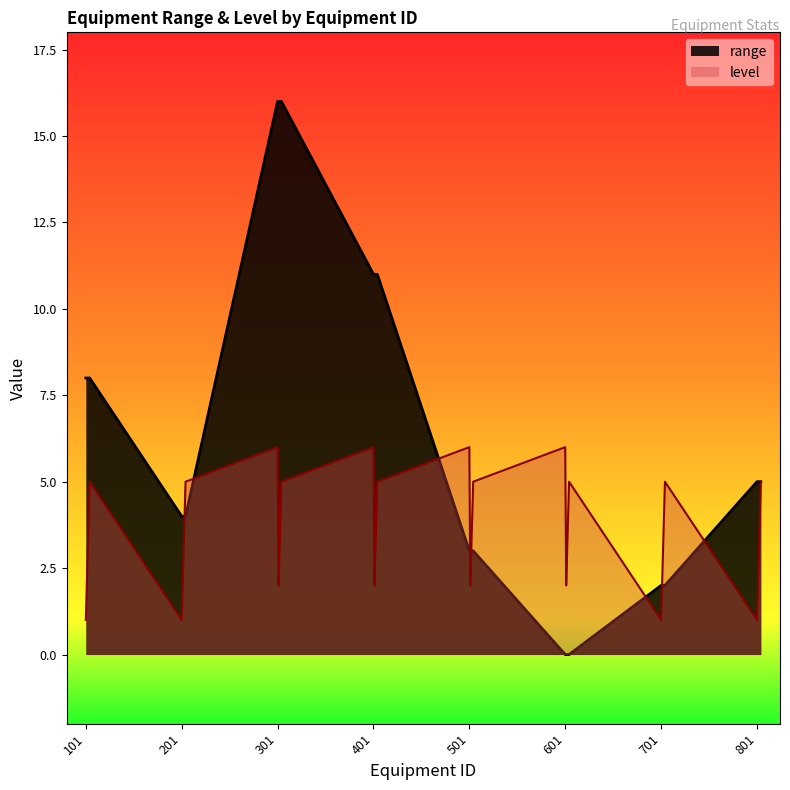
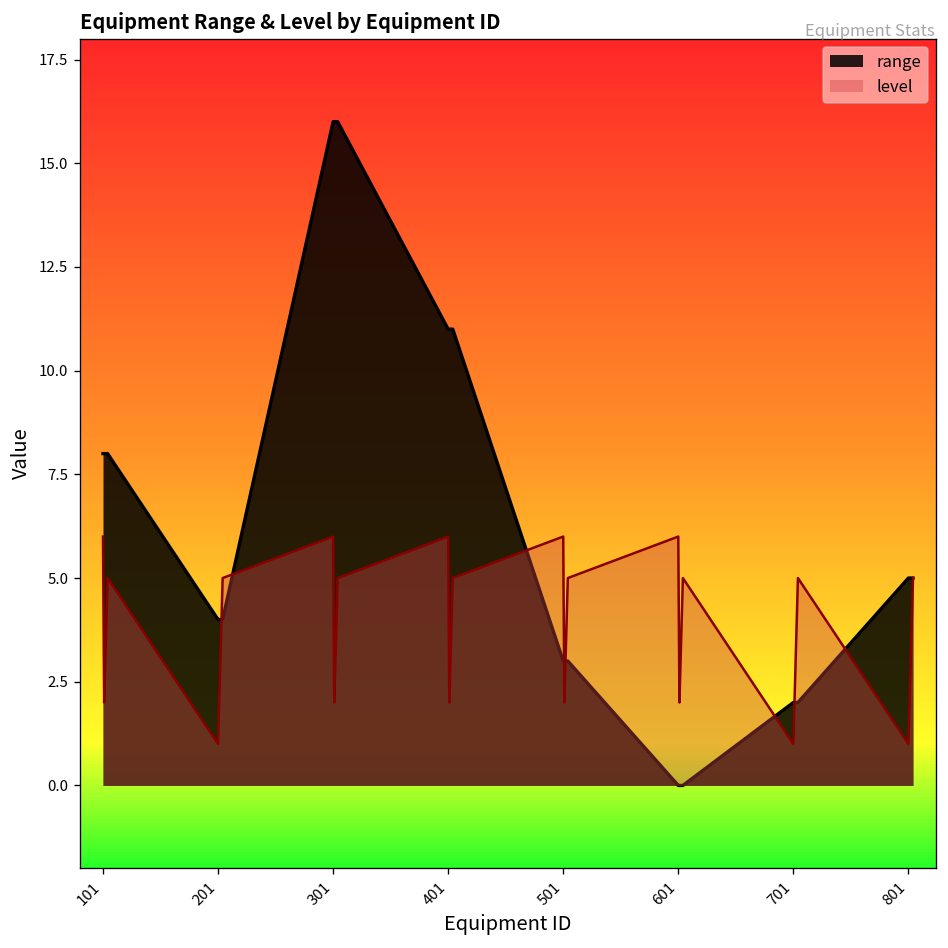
  {
    "range": {
      "101": 8,
      "201": 4,
      "301": 16,
      "401": 11,
      "601": 0,
      "801": 5
    },
    "level": {
-     "101": 1,
+     "101": 6,
      "201": 1,
      "301": 6,
      "401": 6,
      "501": 6,
      "601": 6,
      "701": 1,
      "801": 1
    }
  }
